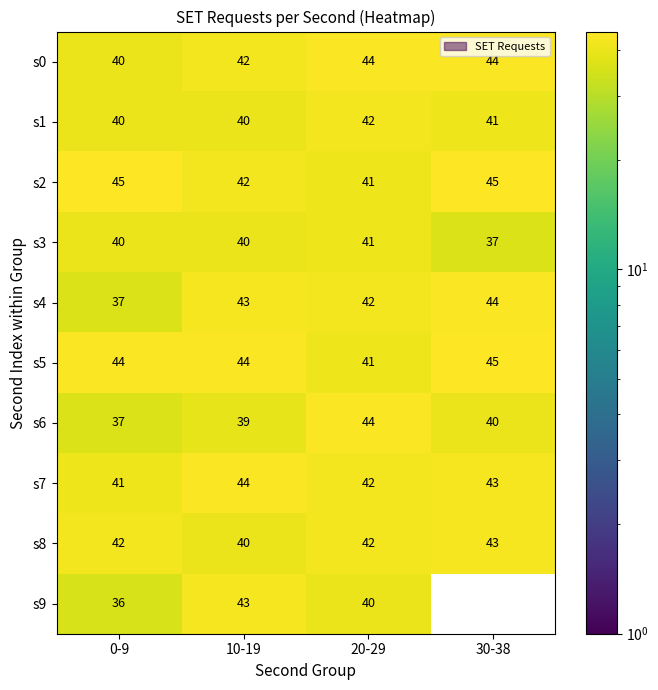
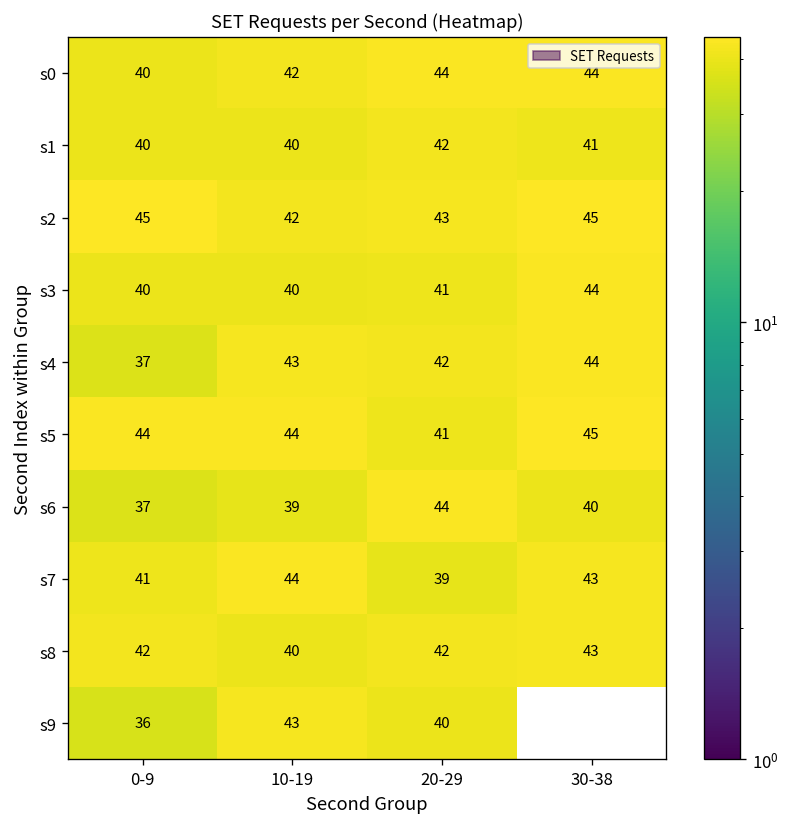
  {
    "s0": {
      "0-9": 40,
      "10-19": 42,
      "20-29": 44
    },
    "s1": {
      "0-9": 40,
      "10-19": 40,
      "20-29": 42,
      "30-38": 41
    },
    "s2": {
      "0-9": 45,
      "10-19": 42,
-     "20-29": 41,
+     "20-29": 43,
      "30-38": 45
    },
    "s3": {
      "0-9": 40,
      "10-19": 40,
      "20-29": 41,
-     "30-38": 37
+     "30-38": 44
    },
    "s4": {
      "0-9": 37,
      "10-19": 43,
      "20-29": 42,
      "30-38": 44
    },
    "s5": {
      "0-9": 44,
      "10-19": 44,
      "20-29": 41,
      "30-38": 45
    },
    "s6": {
      "0-9": 37,
      "10-19": 39,
      "20-29": 44,
      "30-38": 40
    },
    "s7": {
      "0-9": 41,
      "10-19": 44,
-     "20-29": 42,
+     "20-29": 39,
      "30-38": 43
    },
    "s8": {
      "0-9": 42,
      "10-19": 40,
      "20-29": 42,
      "30-38": 43
    },
    "s9": {
      "0-9": 36,
      "10-19": 43,
      "20-29": 40
    }
  }
